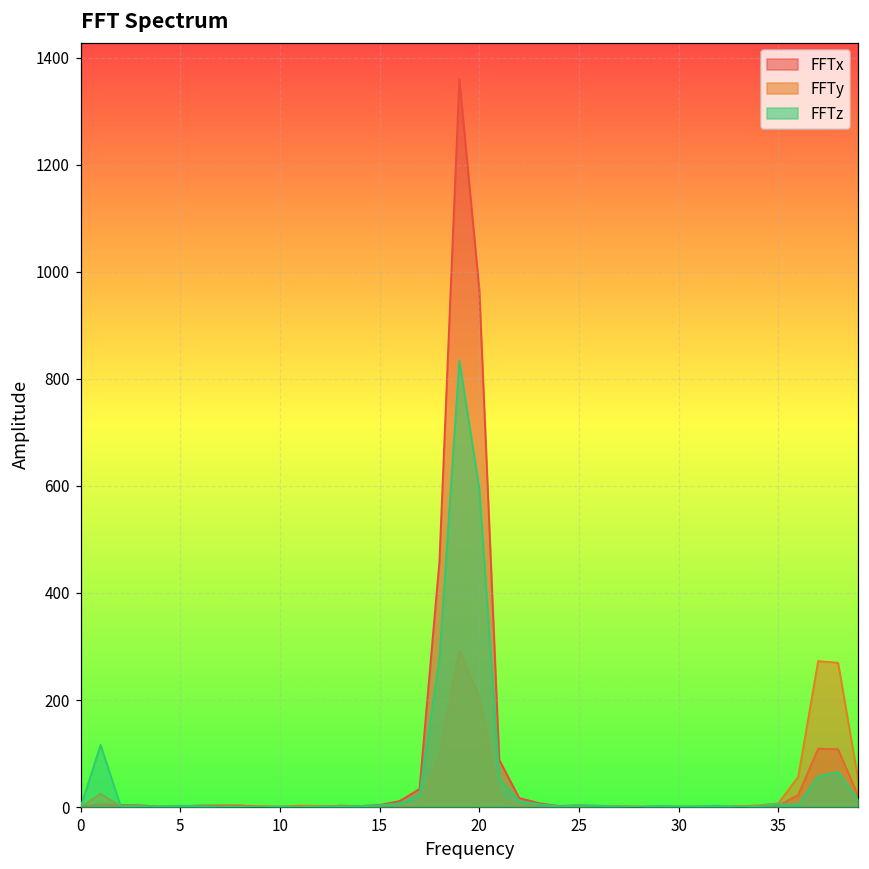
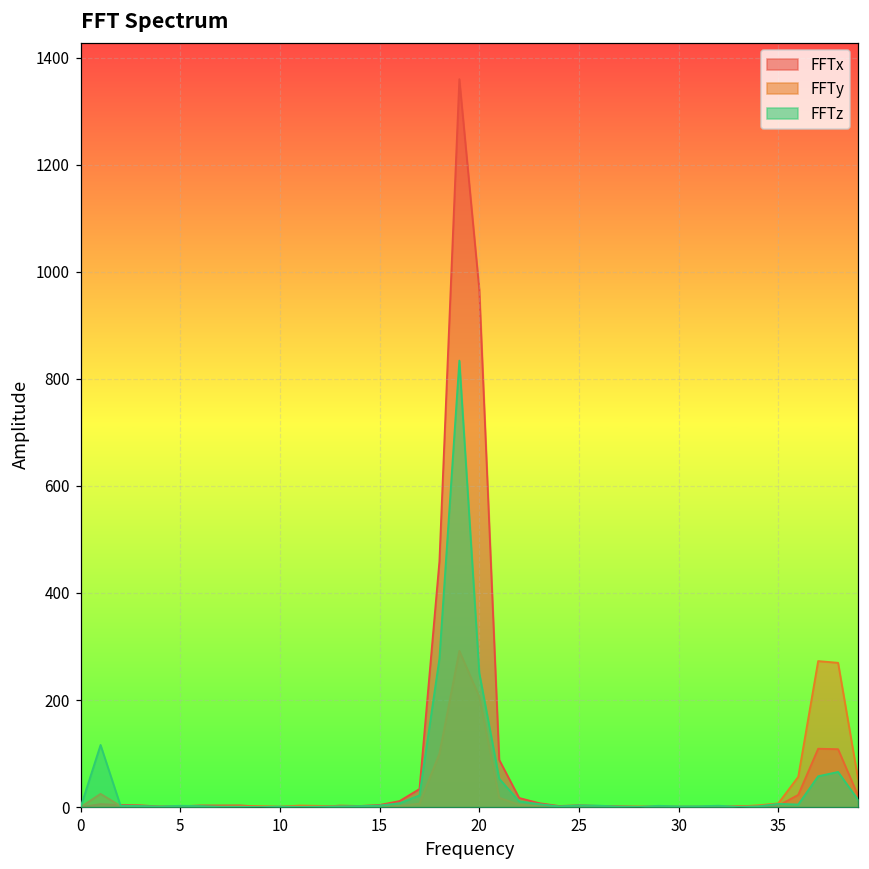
  {
    "FFTz": {
-     "20": 590
+     "20": 250
    }
  }
